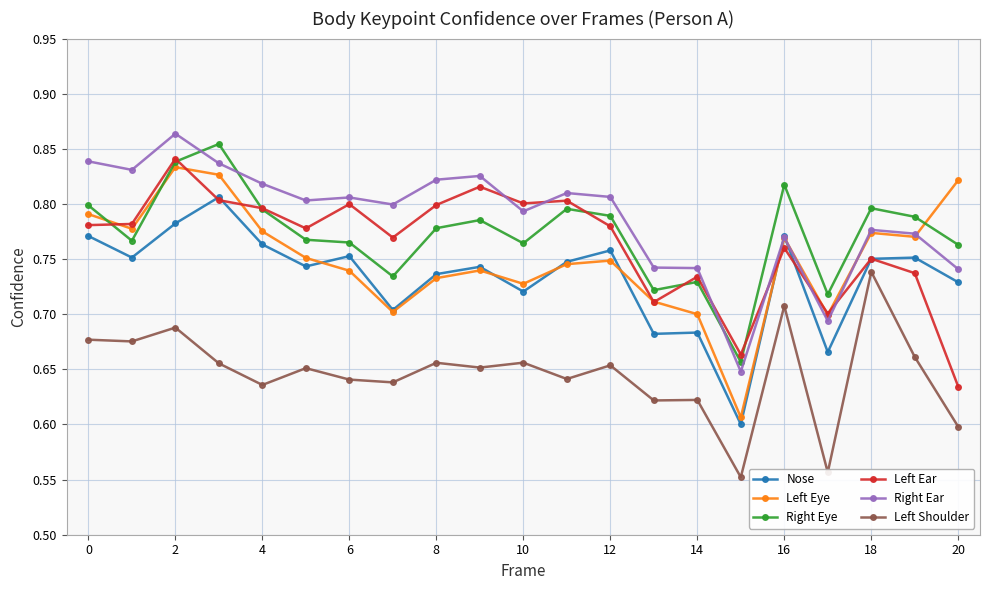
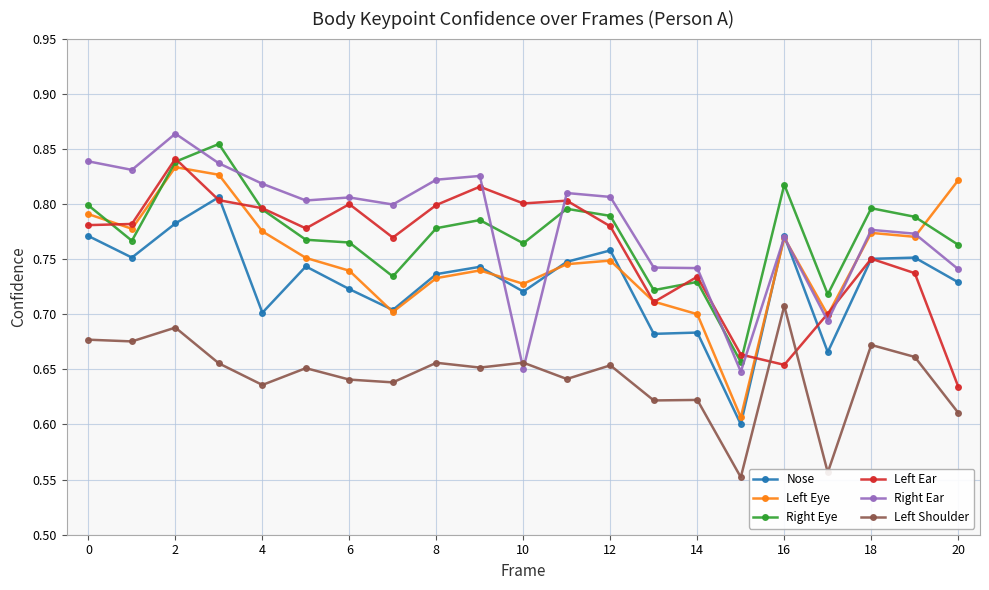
  {
    "Nose": {
      "0": 0.771,
      "2": 0.782,
-     "4": 0.763,
-     "6": 0.753,
+     "4": 0.701,
+     "6": 0.723,
      "8": 0.736,
      "10": 0.721,
      "12": 0.758,
      "14": 0.683,
      "20": 0.729
    },
    "Left Eye": {
      "0": 0.791,
      "2": 0.833,
      "4": 0.775,
      "6": 0.739,
      "8": 0.733,
      "10": 0.728,
      "12": 0.749,
      "14": 0.700,
      "18": 0.774,
      "20": 0.822
    },
    "Right Eye": {
      "0": 0.799,
      "2": 0.838,
      "6": 0.765,
      "8": 0.778,
      "10": 0.764,
      "12": 0.789,
      "14": 0.729,
      "16": 0.817,
      "18": 0.796,
      "20": 0.763
    },
    "Left Ear": {
      "0": 0.781,
      "2": 0.841,
      "6": 0.800,
      "8": 0.799,
      "10": 0.800,
      "12": 0.780,
      "14": 0.734,
-     "16": 0.760,
+     "16": 0.654,
      "20": 0.634
    },
    "Right Ear": {
      "0": 0.839,
      "2": 0.864,
      "4": 0.818,
      "6": 0.806,
      "8": 0.822,
-     "10": 0.793,
+     "10": 0.650,
      "12": 0.806,
      "14": 0.742,
      "18": 0.776,
      "20": 0.741
    },
    "Left Shoulder": {
      "0": 0.677,
      "2": 0.688,
      "4": 0.636,
      "6": 0.641,
      "8": 0.656,
      "10": 0.656,
      "12": 0.654,
      "14": 0.622,
      "16": 0.708,
-     "18": 0.738,
-     "20": 0.598
+     "18": 0.672,
+     "20": 0.611
    }
  }
